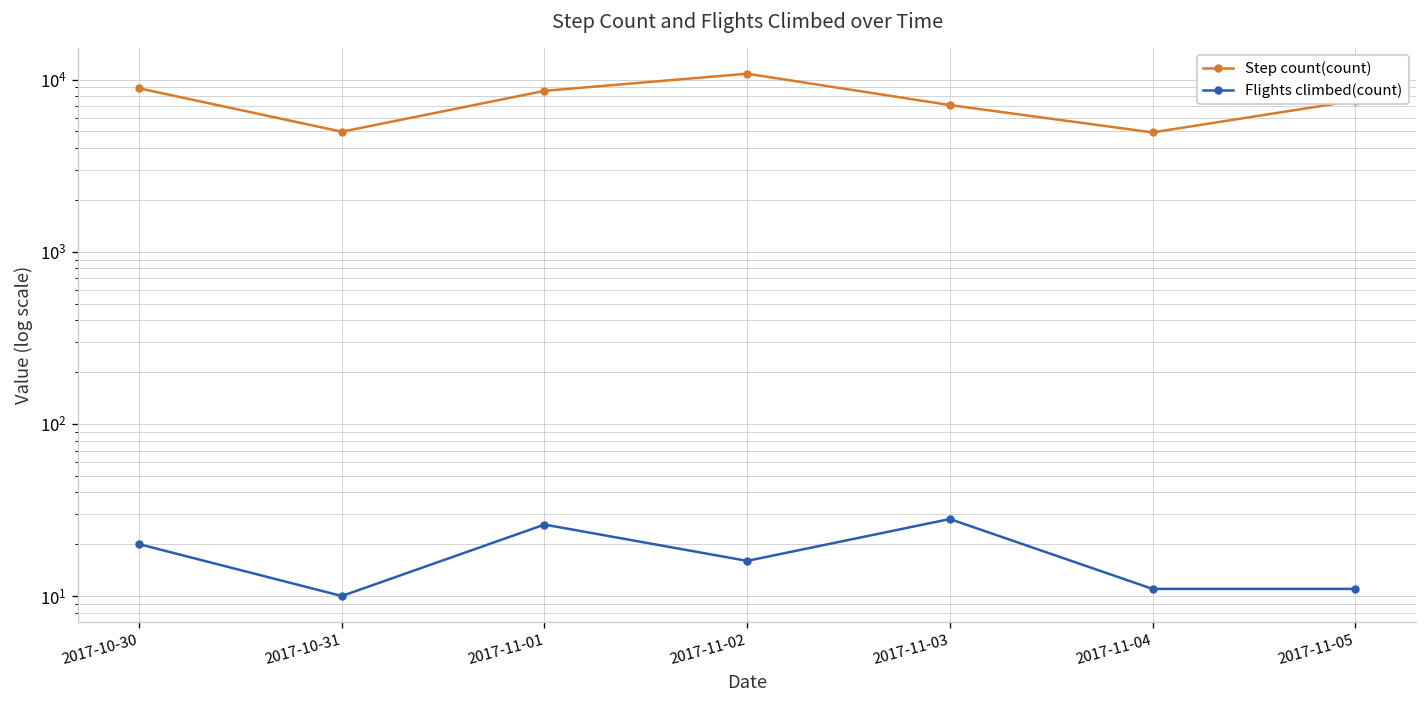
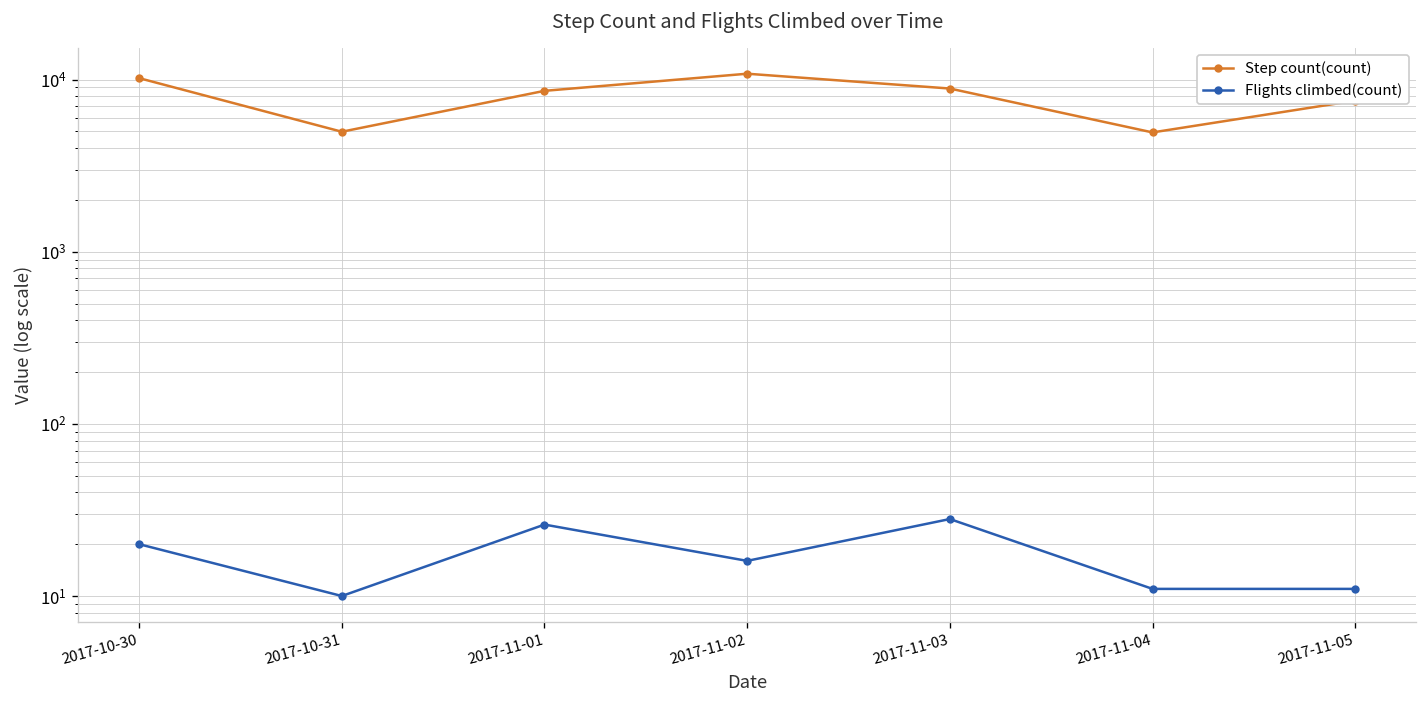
  {
    "Step count(count)": {
-     "2017-10-30": 9000,
+     "2017-10-30": 10000,
      "2017-10-31": 5000,
      "2017-11-01": 9000,
      "2017-11-02": 11000,
-     "2017-11-03": 7000,
+     "2017-11-03": 9000,
      "2017-11-04": 4900
    },
    "Flights climbed(count)": {
      "2017-10-30": 20,
      "2017-10-31": 10,
      "2017-11-01": 26,
      "2017-11-02": 16,
      "2017-11-03": 28,
      "2017-11-04": 11,
      "2017-11-05": 11
    }
  }
